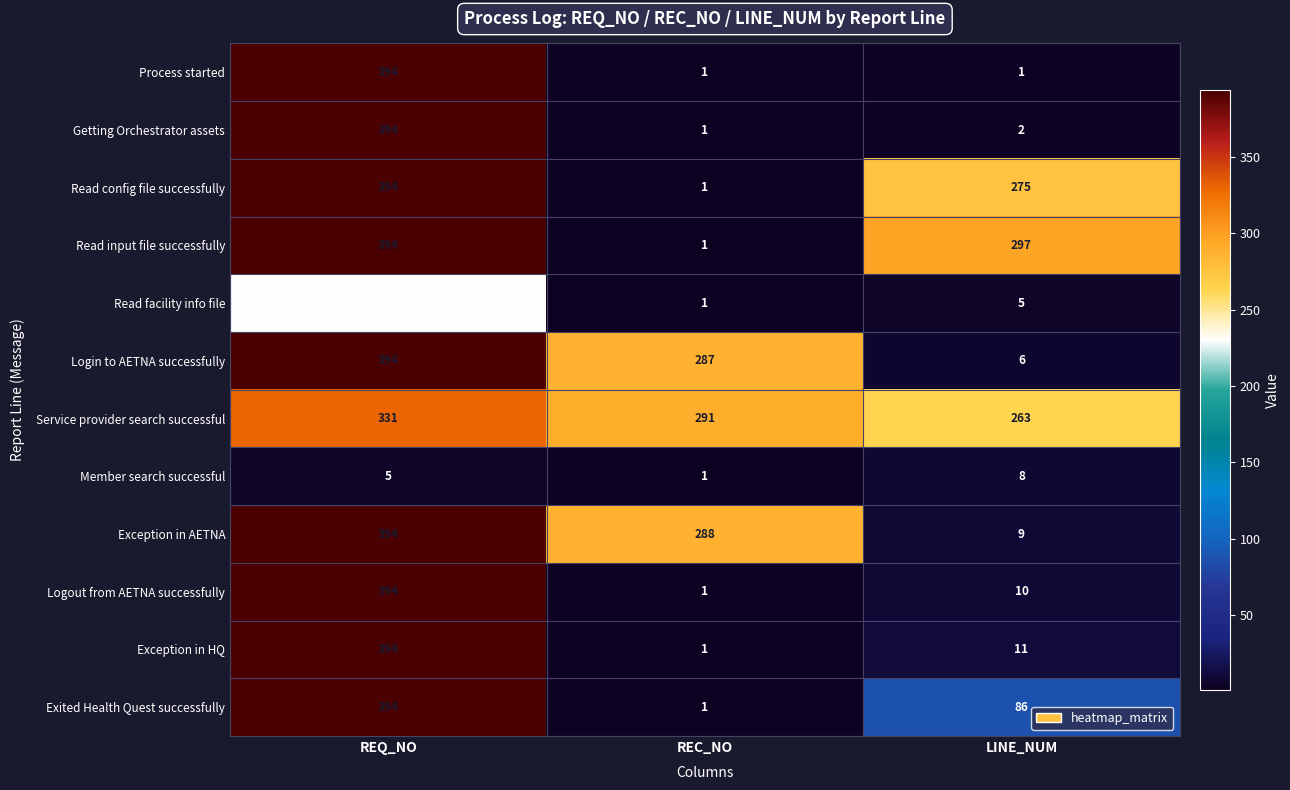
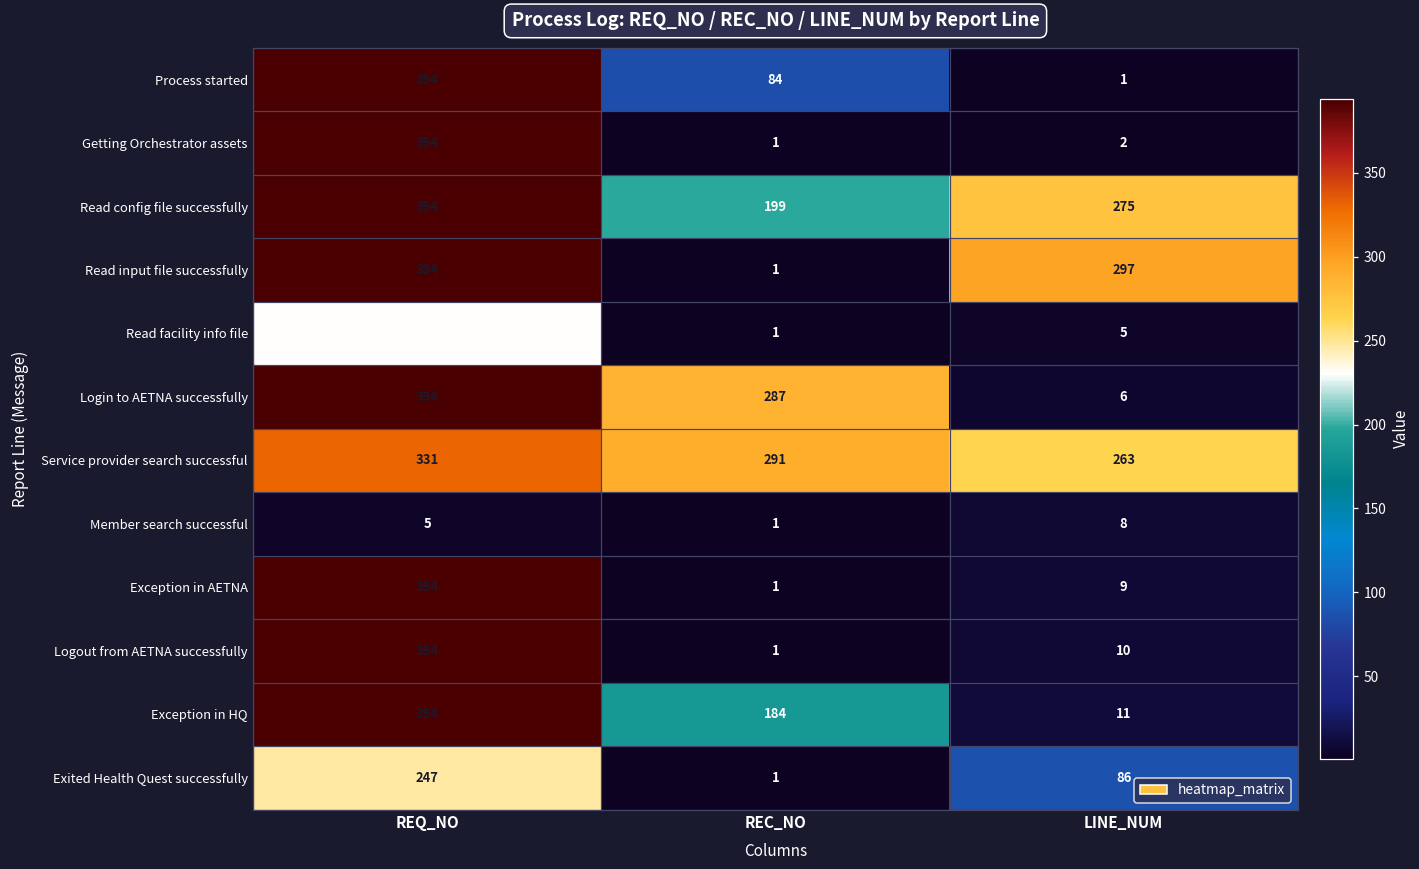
  {
    "Process started": {
      "REQ_NO": 394,
-     "REC_NO": 1,
+     "REC_NO": 84,
      "LINE_NUM": 1
    },
    "Getting Orchestrator assets": {
      "REQ_NO": 394,
      "REC_NO": 1,
      "LINE_NUM": 2
    },
    "Read config file successfully": {
      "REQ_NO": 394,
-     "REC_NO": 1,
+     "REC_NO": 199,
      "LINE_NUM": 275
    },
    "Read input file successfully": {
      "REQ_NO": 394,
      "REC_NO": 1,
      "LINE_NUM": 297
    },
    "Read facility info file": {
      "REC_NO": 1,
      "LINE_NUM": 5
    },
    "Login to AETNA successfully": {
      "REQ_NO": 394,
      "REC_NO": 287,
      "LINE_NUM": 6
    },
    "Service provider search successful": {
      "REQ_NO": 331,
      "REC_NO": 291,
      "LINE_NUM": 263
    },
    "Member search successful": {
      "REQ_NO": 5,
      "REC_NO": 1,
      "LINE_NUM": 8
    },
    "Exception in AETNA": {
      "REQ_NO": 394,
-     "REC_NO": 288,
+     "REC_NO": 1,
      "LINE_NUM": 9
    },
    "Logout from AETNA successfully": {
      "REQ_NO": 394,
      "REC_NO": 1,
      "LINE_NUM": 10
    },
    "Exception in HQ": {
      "REQ_NO": 394,
-     "REC_NO": 1,
+     "REC_NO": 184,
      "LINE_NUM": 11
    },
    "Exited Health Quest successfully": {
-     "REQ_NO": 394,
+     "REQ_NO": 247,
      "REC_NO": 1,
      "LINE_NUM": 86
    }
  }
